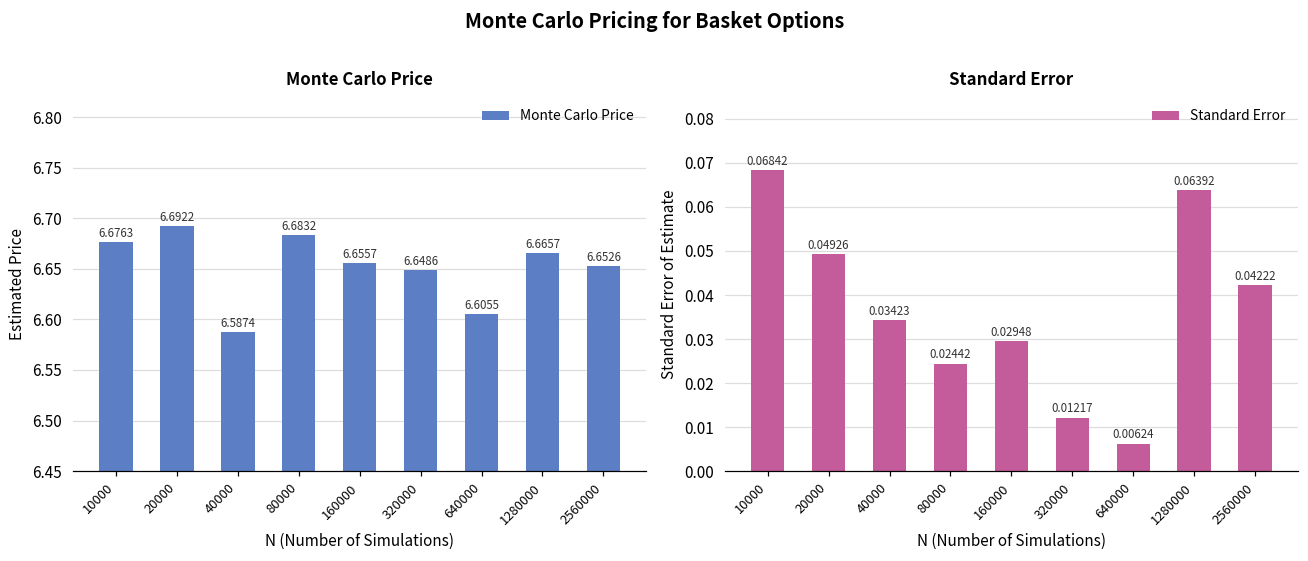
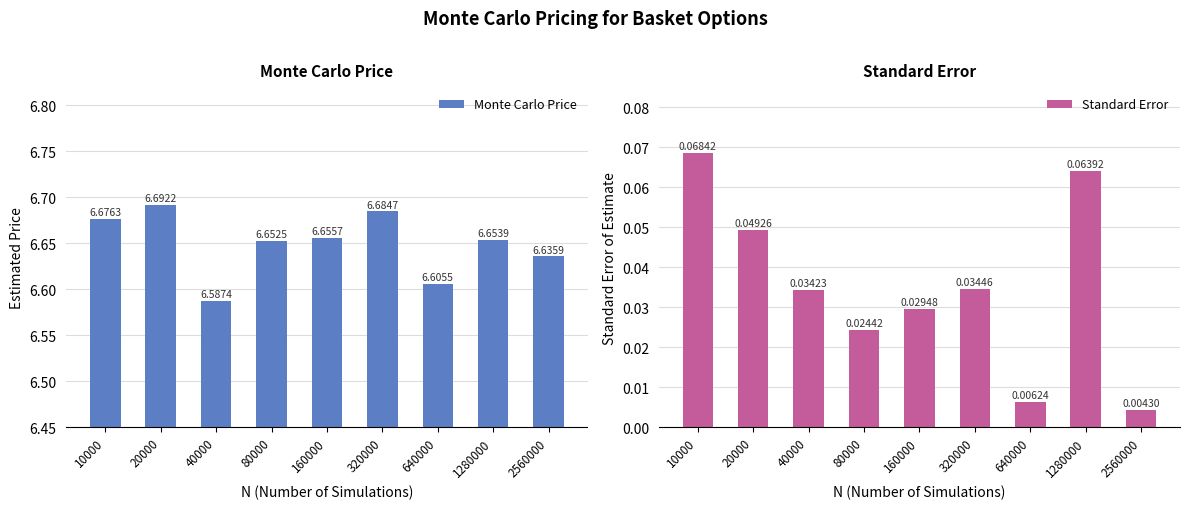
  {
    "Monte Carlo Price": {
      "10000": 6.6763,
      "20000": 6.6922,
      "40000": 6.5874,
-     "80000": 6.6832,
+     "80000": 6.6525,
      "160000": 6.6557,
-     "320000": 6.6486,
+     "320000": 6.6847,
      "640000": 6.6055,
-     "1280000": 6.6657,
-     "2560000": 6.6526
+     "1280000": 6.6539,
+     "2560000": 6.6359
    },
    "Standard Error": {
      "10000": 0.06842,
      "20000": 0.04926,
      "40000": 0.03423,
      "80000": 0.02442,
      "160000": 0.02948,
-     "320000": 0.01217,
+     "320000": 0.03446,
      "640000": 0.00624,
      "1280000": 0.06392,
-     "2560000": 0.04222
+     "2560000": 0.00430
    }
  }
